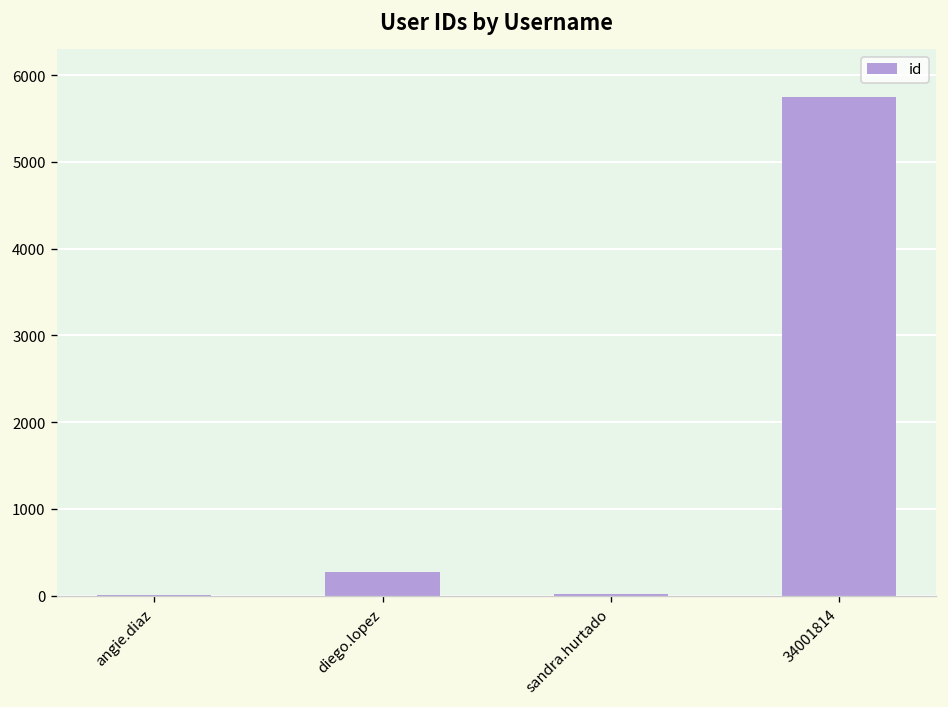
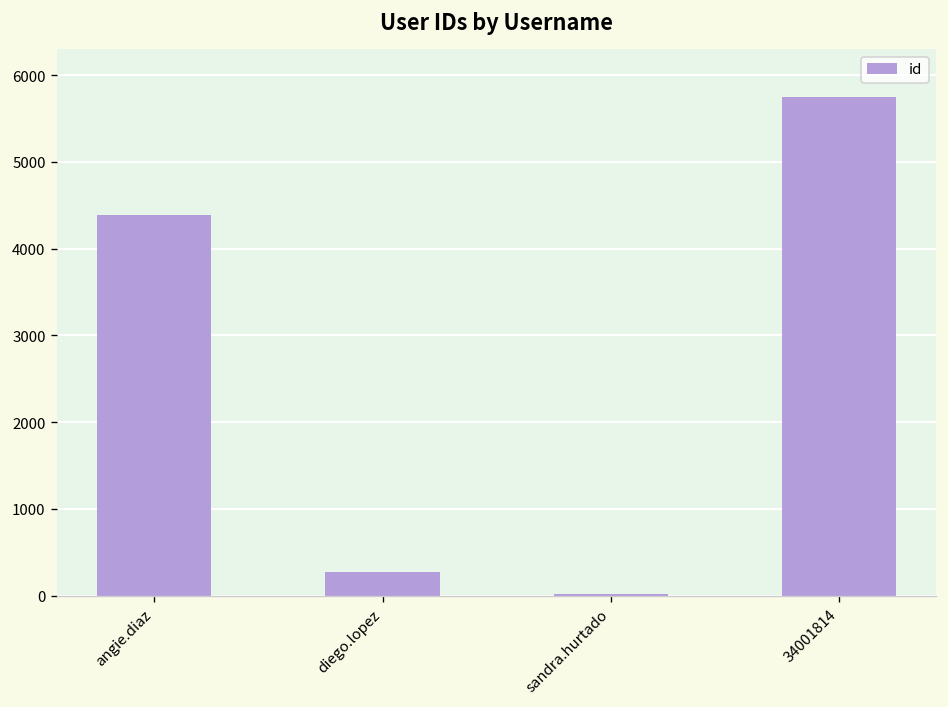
  {
-   "angie.diaz": 0,
+   "angie.diaz": 4400,
    "diego.lopez": 300,
    "34001814": 5700
  }
